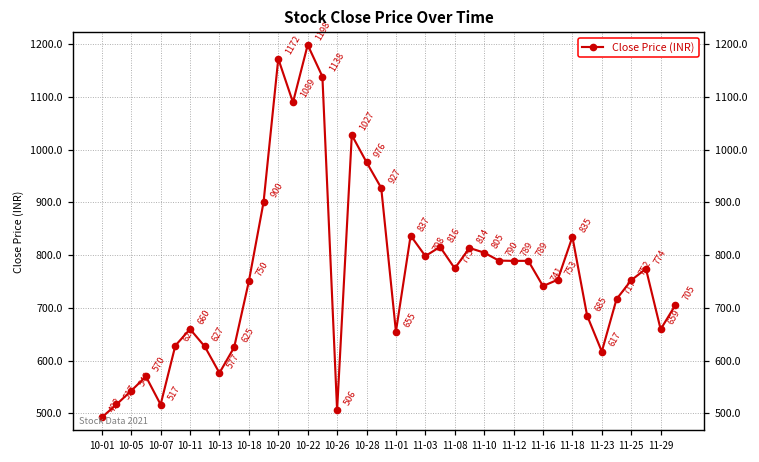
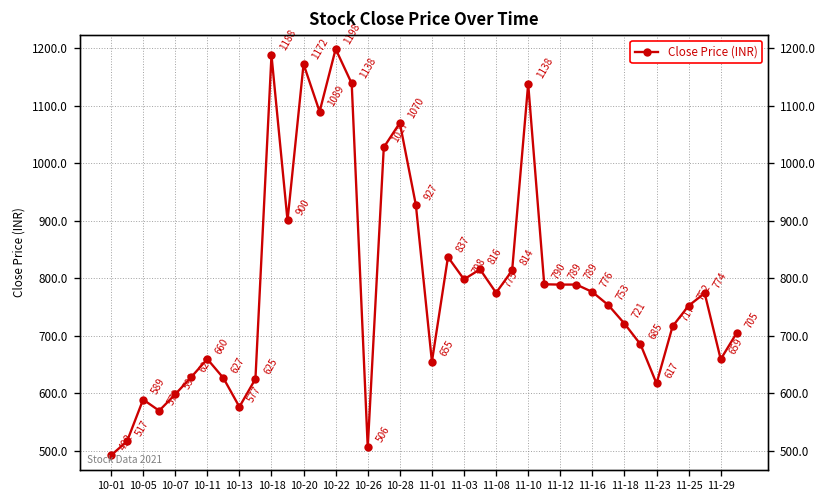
  {
-   "10-05": 543,
-   "10-07": 517,
+   "10-05": 589,
+   "10-07": 598,
    "10-11": 660,
    "10-13": 577,
-   "10-18": 750,
+   "10-18": 1188,
    "10-20": 1172,
    "10-22": 1198,
    "10-26": 506,
-   "10-28": 976,
+   "10-28": 1070,
    "11-01": 655,
-   "11-10": 805,
-   "11-16": 741,
-   "11-18": 835,
+   "11-10": 1138,
+   "11-16": 776,
+   "11-18": 721,
    "11-23": 617,
    "11-29": 659
  }
